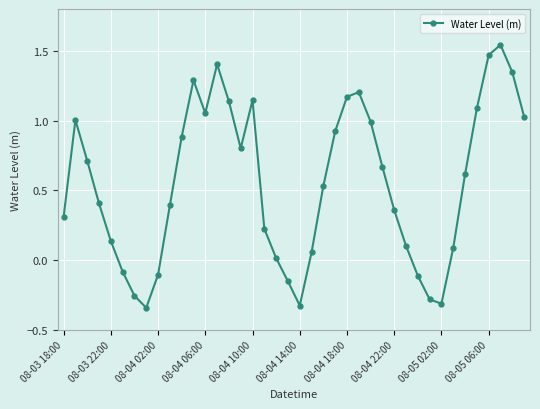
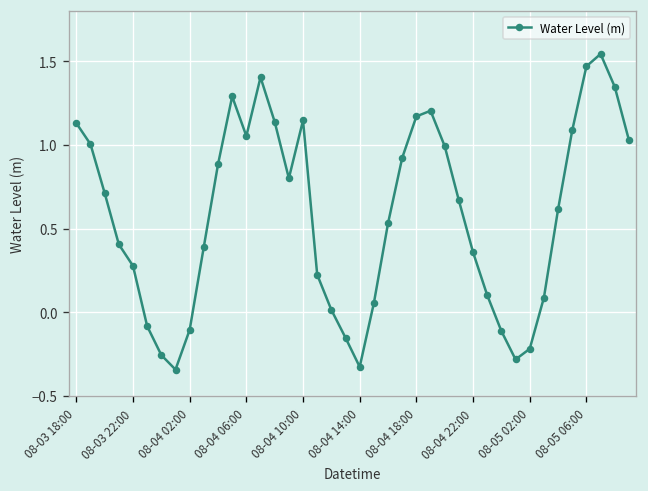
  {
-   "08-03 18:00": 0.31,
-   "08-03 22:00": 0.14,
+   "08-03 18:00": 1.13,
+   "08-03 22:00": 0.28,
    "08-04 02:00": -0.11,
    "08-04 06:00": 1.05,
    "08-04 10:00": 1.15,
    "08-04 14:00": -0.33,
    "08-04 18:00": 1.17,
    "08-04 22:00": 0.36,
-   "08-05 02:00": -0.31,
+   "08-05 02:00": -0.22,
    "08-05 06:00": 1.47
  }
